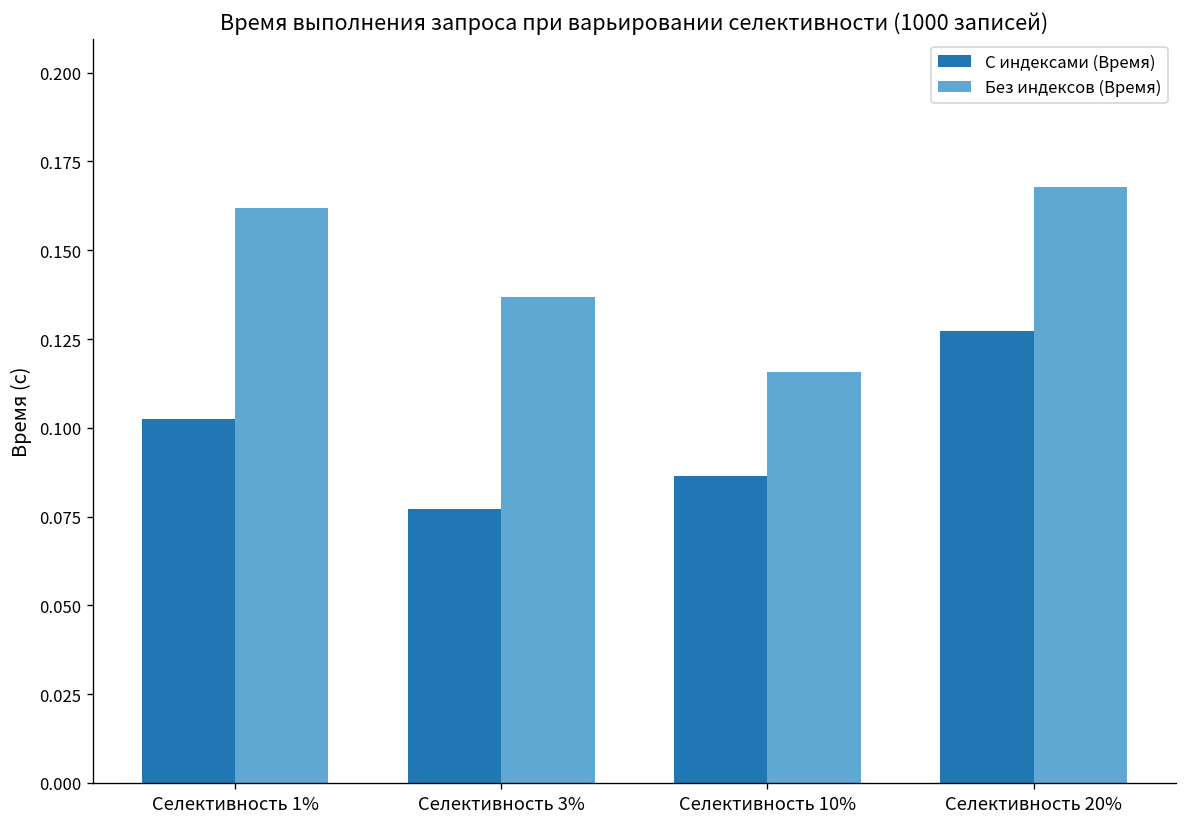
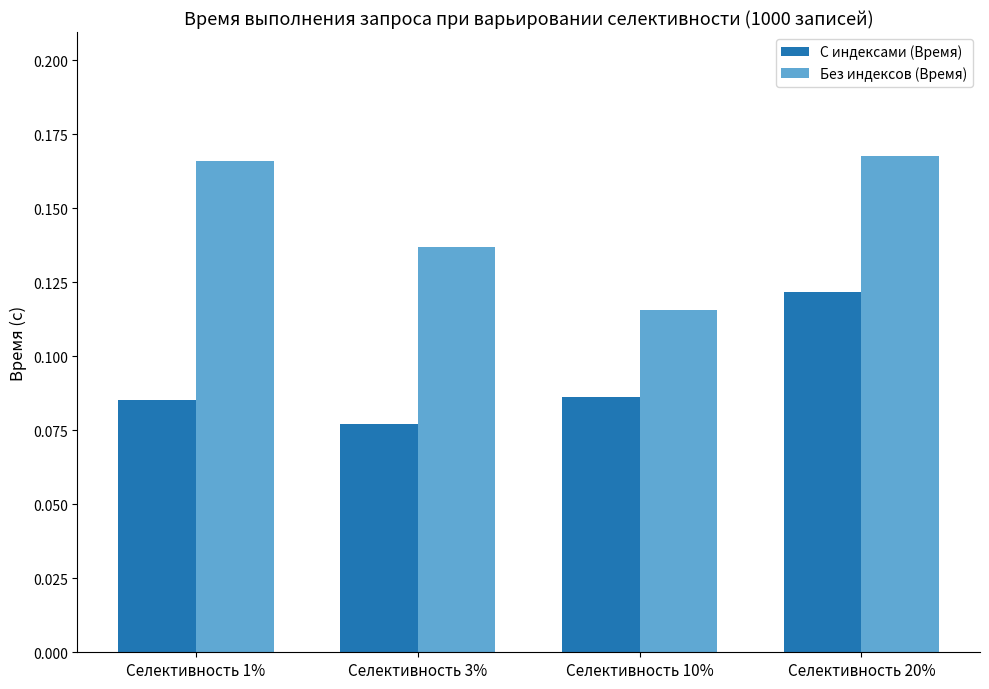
  {
    "С индексами (Время)": {
-     "Селективность 1%": 0.103,
+     "Селективность 1%": 0.085,
      "Селективность 3%": 0.077,
      "Селективность 10%": 0.086,
-     "Селективность 20%": 0.127
+     "Селективность 20%": 0.122
    },
    "Без индексов (Время)": {
-     "Селективность 1%": 0.162,
+     "Селективность 1%": 0.166,
      "Селективность 3%": 0.137,
      "Селективность 10%": 0.116,
      "Селективность 20%": 0.168
    }
  }
